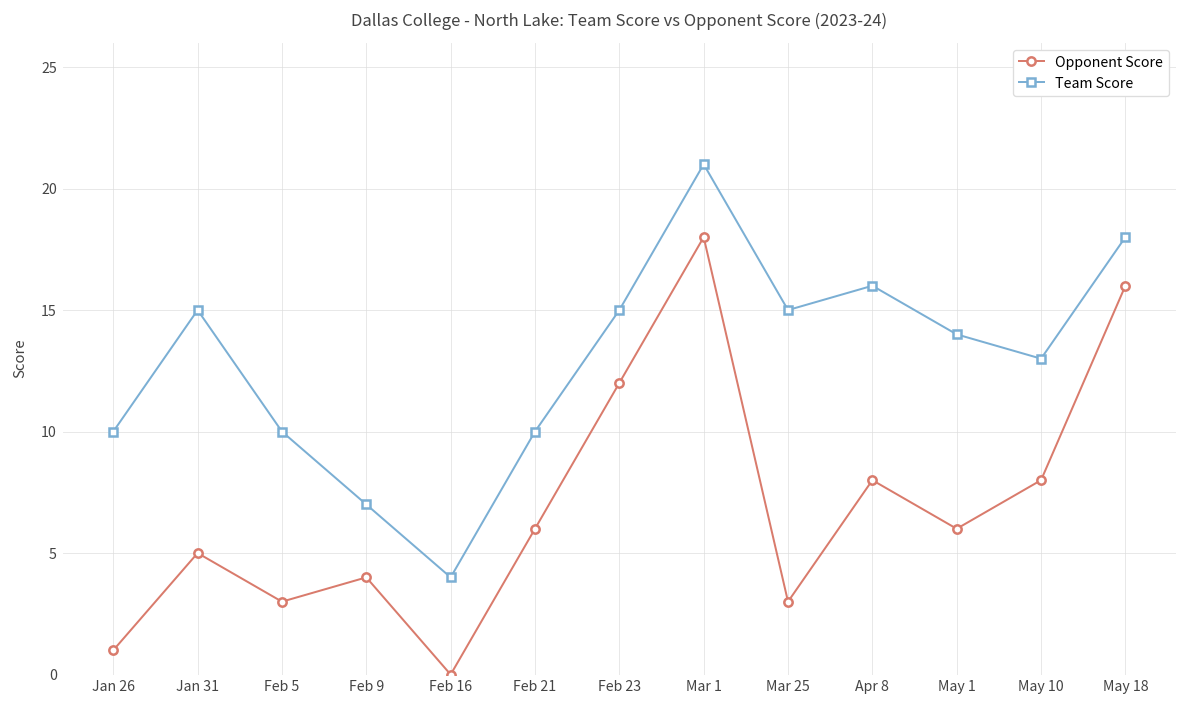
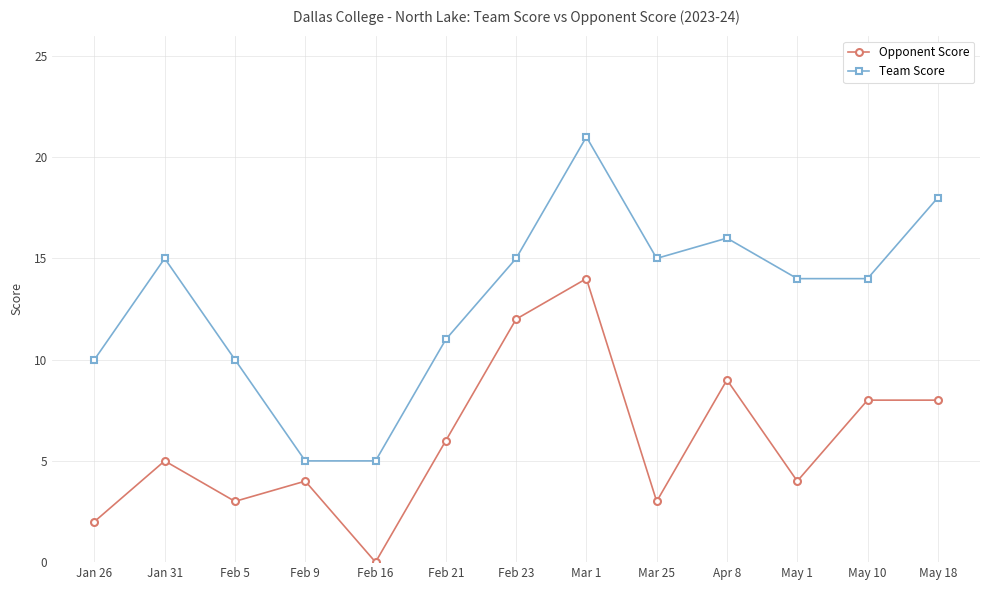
  {
    "Opponent Score": {
-     "Jan 26": 1,
+     "Jan 26": 2,
      "Jan 31": 5,
      "Feb 5": 3,
      "Feb 9": 4,
      "Feb 16": 0,
      "Feb 21": 6,
      "Feb 23": 12,
-     "Mar 1": 18,
+     "Mar 1": 14,
      "Mar 25": 3,
-     "Apr 8": 8,
-     "May 1": 6,
+     "Apr 8": 9,
+     "May 1": 4,
      "May 10": 8,
-     "May 18": 16
+     "May 18": 8
    },
    "Team Score": {
      "Jan 26": 10,
      "Jan 31": 15,
      "Feb 5": 10,
-     "Feb 9": 7,
-     "Feb 16": 4,
-     "Feb 21": 10,
+     "Feb 9": 5,
+     "Feb 16": 5,
+     "Feb 21": 11,
      "Feb 23": 15,
      "Mar 1": 21,
      "Mar 25": 15,
      "Apr 8": 16,
      "May 1": 14,
-     "May 10": 13,
+     "May 10": 14,
      "May 18": 18
    }
  }
